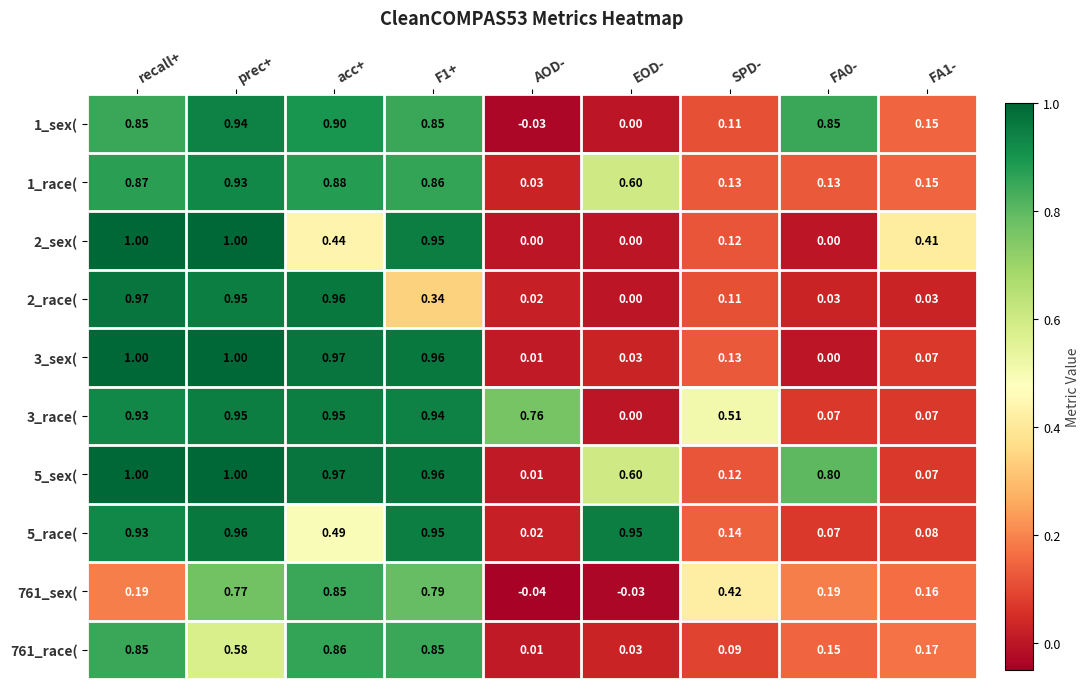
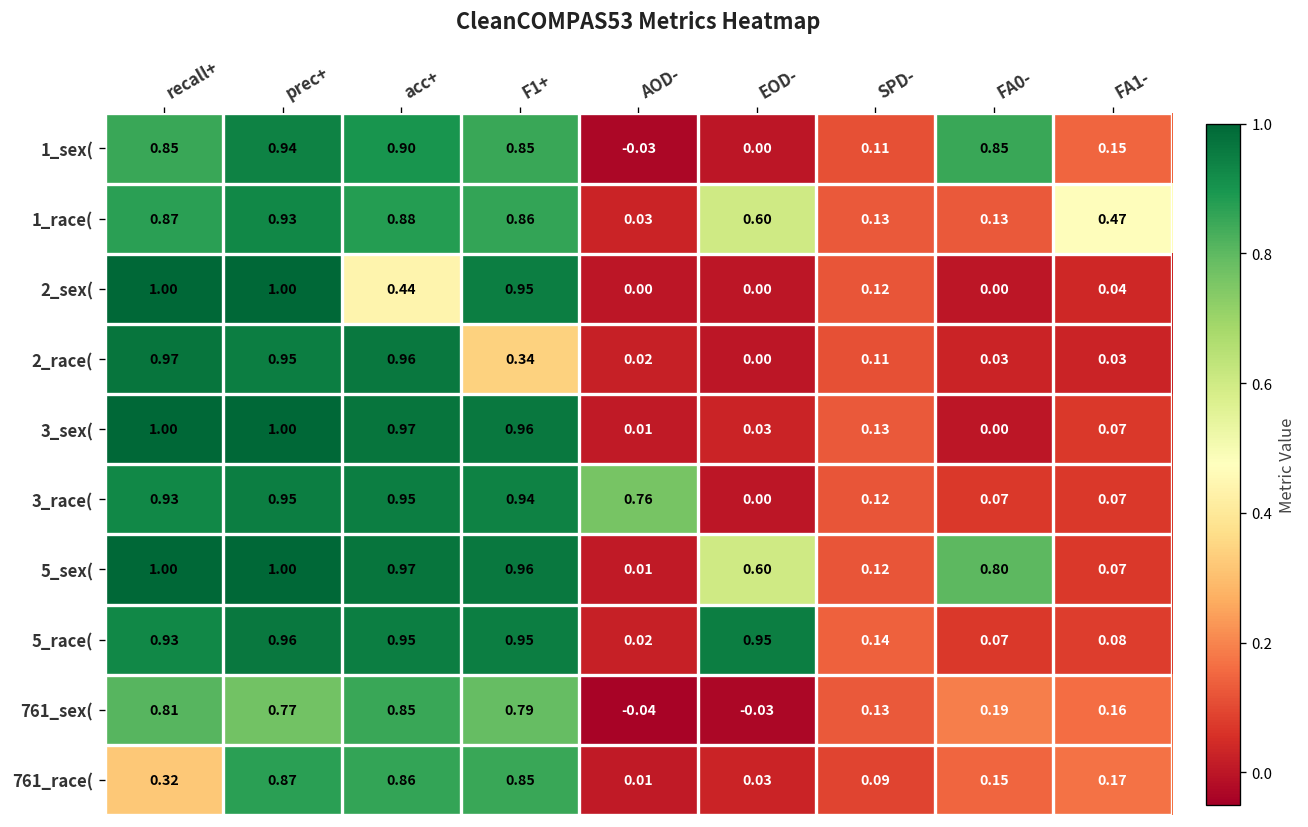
  {
    "1_sex(": {
      "recall+": 0.85,
      "prec+": 0.94,
      "acc+": 0.90,
      "F1+": 0.85,
      "AOD-": -0.03,
      "EOD-": 0.00,
      "SPD-": 0.11,
      "FA0-": 0.85,
      "FA1-": 0.15
    },
    "1_race(": {
      "recall+": 0.87,
      "prec+": 0.93,
      "acc+": 0.88,
      "F1+": 0.86,
      "AOD-": 0.03,
      "EOD-": 0.60,
      "SPD-": 0.13,
      "FA0-": 0.13,
-     "FA1-": 0.15
+     "FA1-": 0.47
    },
    "2_sex(": {
      "recall+": 1.00,
      "prec+": 1.00,
      "acc+": 0.44,
      "F1+": 0.95,
      "AOD-": 0.00,
      "EOD-": 0.00,
      "SPD-": 0.12,
      "FA0-": 0.00,
-     "FA1-": 0.41
+     "FA1-": 0.04
    },
    "2_race(": {
      "recall+": 0.97,
      "prec+": 0.95,
      "acc+": 0.96,
      "F1+": 0.34,
      "AOD-": 0.02,
      "EOD-": 0.00,
      "SPD-": 0.11,
      "FA0-": 0.03,
      "FA1-": 0.03
    },
    "3_sex(": {
      "recall+": 1.00,
      "prec+": 1.00,
      "acc+": 0.97,
      "F1+": 0.96,
      "AOD-": 0.01,
      "EOD-": 0.03,
      "SPD-": 0.13,
      "FA0-": 0.00,
      "FA1-": 0.07
    },
    "3_race(": {
      "recall+": 0.93,
      "prec+": 0.95,
      "acc+": 0.95,
      "F1+": 0.94,
      "AOD-": 0.76,
      "EOD-": 0.00,
-     "SPD-": 0.51,
+     "SPD-": 0.12,
      "FA0-": 0.07,
      "FA1-": 0.07
    },
    "5_sex(": {
      "recall+": 1.00,
      "prec+": 1.00,
      "acc+": 0.97,
      "F1+": 0.96,
      "AOD-": 0.01,
      "EOD-": 0.60,
      "SPD-": 0.12,
      "FA0-": 0.80,
      "FA1-": 0.07
    },
    "5_race(": {
      "recall+": 0.93,
      "prec+": 0.96,
-     "acc+": 0.49,
+     "acc+": 0.95,
      "F1+": 0.95,
      "AOD-": 0.02,
      "EOD-": 0.95,
      "SPD-": 0.14,
      "FA0-": 0.07,
      "FA1-": 0.08
    },
    "761_sex(": {
-     "recall+": 0.19,
+     "recall+": 0.81,
      "prec+": 0.77,
      "acc+": 0.85,
      "F1+": 0.79,
      "AOD-": -0.04,
      "EOD-": -0.03,
-     "SPD-": 0.42,
+     "SPD-": 0.13,
      "FA0-": 0.19,
      "FA1-": 0.16
    },
    "761_race(": {
-     "recall+": 0.85,
-     "prec+": 0.58,
+     "recall+": 0.32,
+     "prec+": 0.87,
      "acc+": 0.86,
      "F1+": 0.85,
      "AOD-": 0.01,
      "EOD-": 0.03,
      "SPD-": 0.09,
      "FA0-": 0.15,
      "FA1-": 0.17
    }
  }
